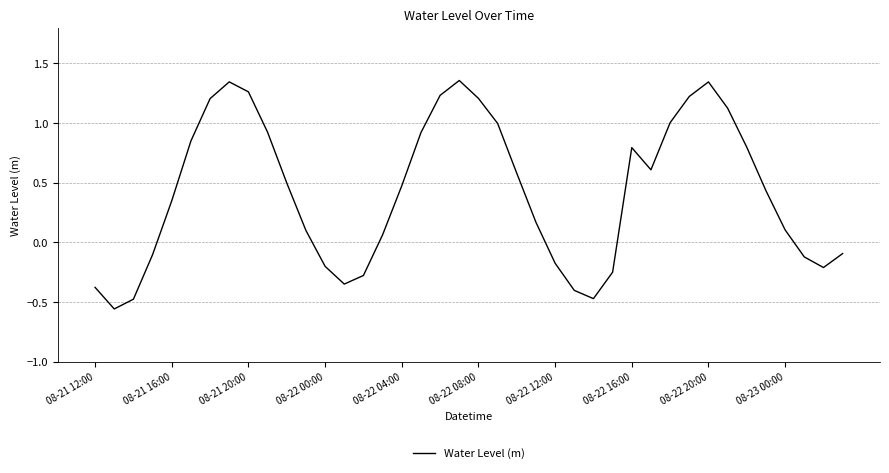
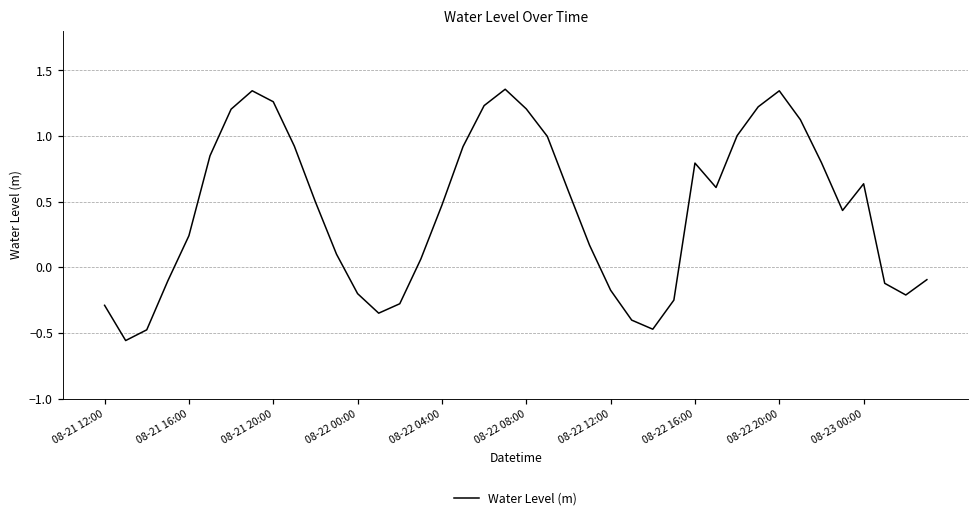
  {
-   "08-21 12:00": -0.38,
-   "08-21 16:00": 0.35,
+   "08-21 12:00": -0.29,
+   "08-21 16:00": 0.24,
    "08-21 20:00": 1.26,
    "08-22 00:00": -0.20,
    "08-22 04:00": 0.47,
    "08-22 08:00": 1.21,
    "08-22 12:00": -0.17,
    "08-22 16:00": 0.79,
    "08-22 20:00": 1.35,
-   "08-23 00:00": 0.10
+   "08-23 00:00": 0.64
  }
